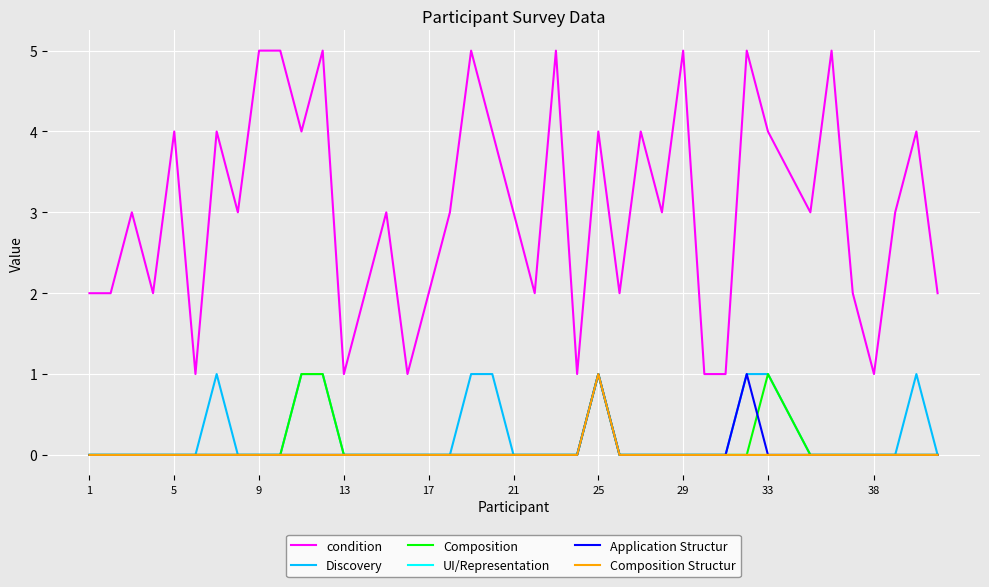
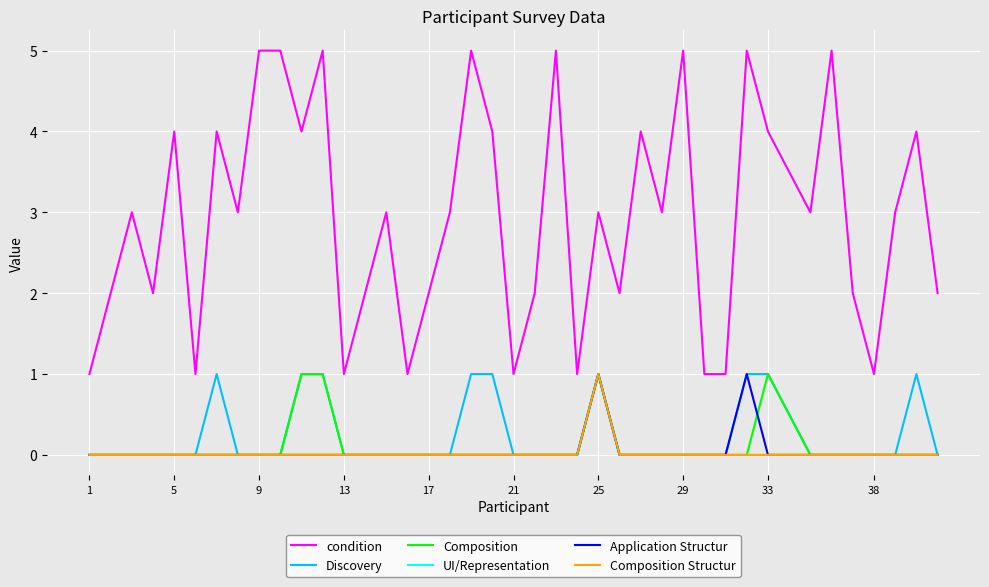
  {
    "condition": {
-     "1": 2,
+     "1": 1,
      "5": 4,
      "9": 5,
      "13": 1,
      "17": 2,
-     "21": 3,
-     "25": 4,
+     "21": 1,
+     "25": 3,
      "29": 5,
      "33": 4,
      "38": 1
    }
  }
